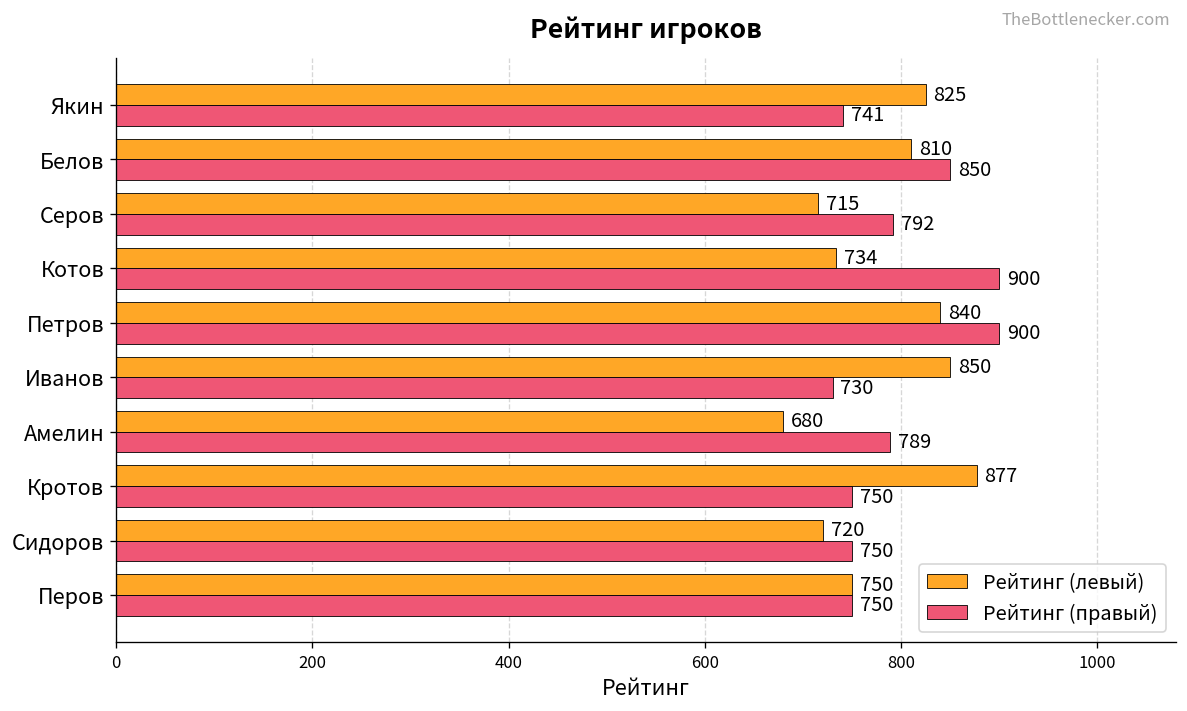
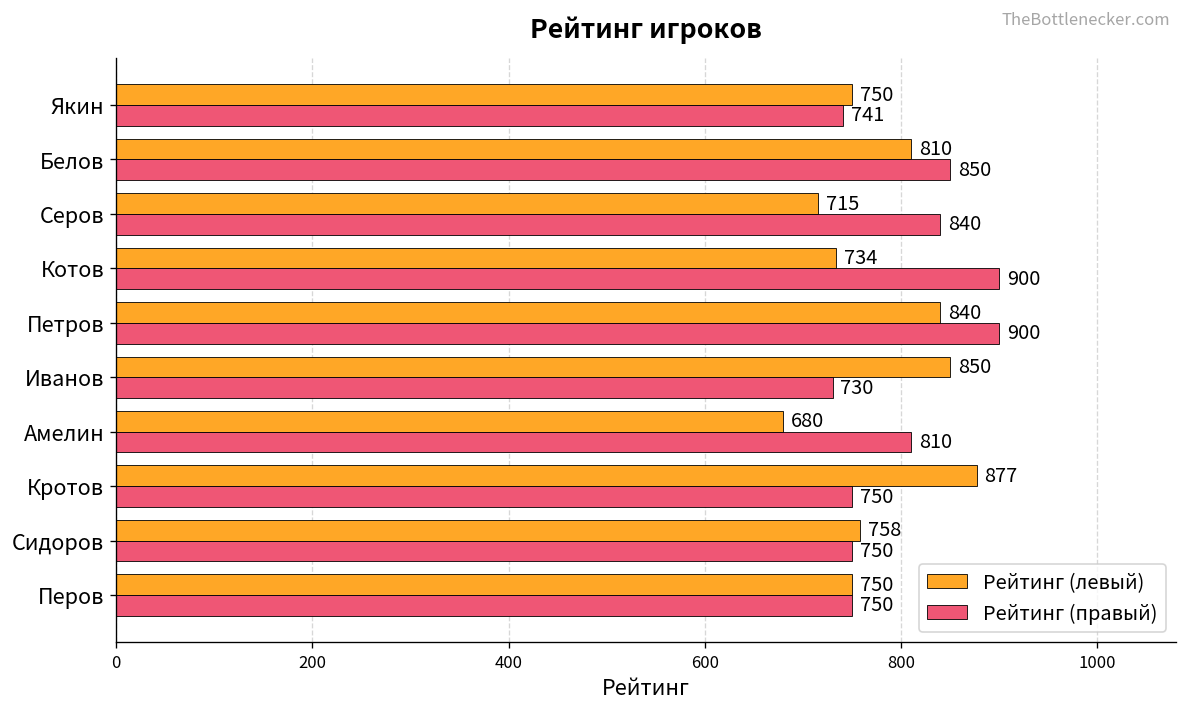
  {
    "Рейтинг (левый)": {
-     "Якин": 825,
+     "Якин": 750,
      "Белов": 810,
      "Серов": 715,
      "Котов": 734,
      "Петров": 840,
      "Иванов": 850,
      "Амелин": 680,
      "Кротов": 877,
-     "Сидоров": 720,
+     "Сидоров": 758,
      "Перов": 750
    },
    "Рейтинг (правый)": {
      "Якин": 741,
      "Белов": 850,
-     "Серов": 792,
+     "Серов": 840,
      "Котов": 900,
      "Петров": 900,
      "Иванов": 730,
-     "Амелин": 789,
+     "Амелин": 810,
      "Кротов": 750,
      "Сидоров": 750,
      "Перов": 750
    }
  }
